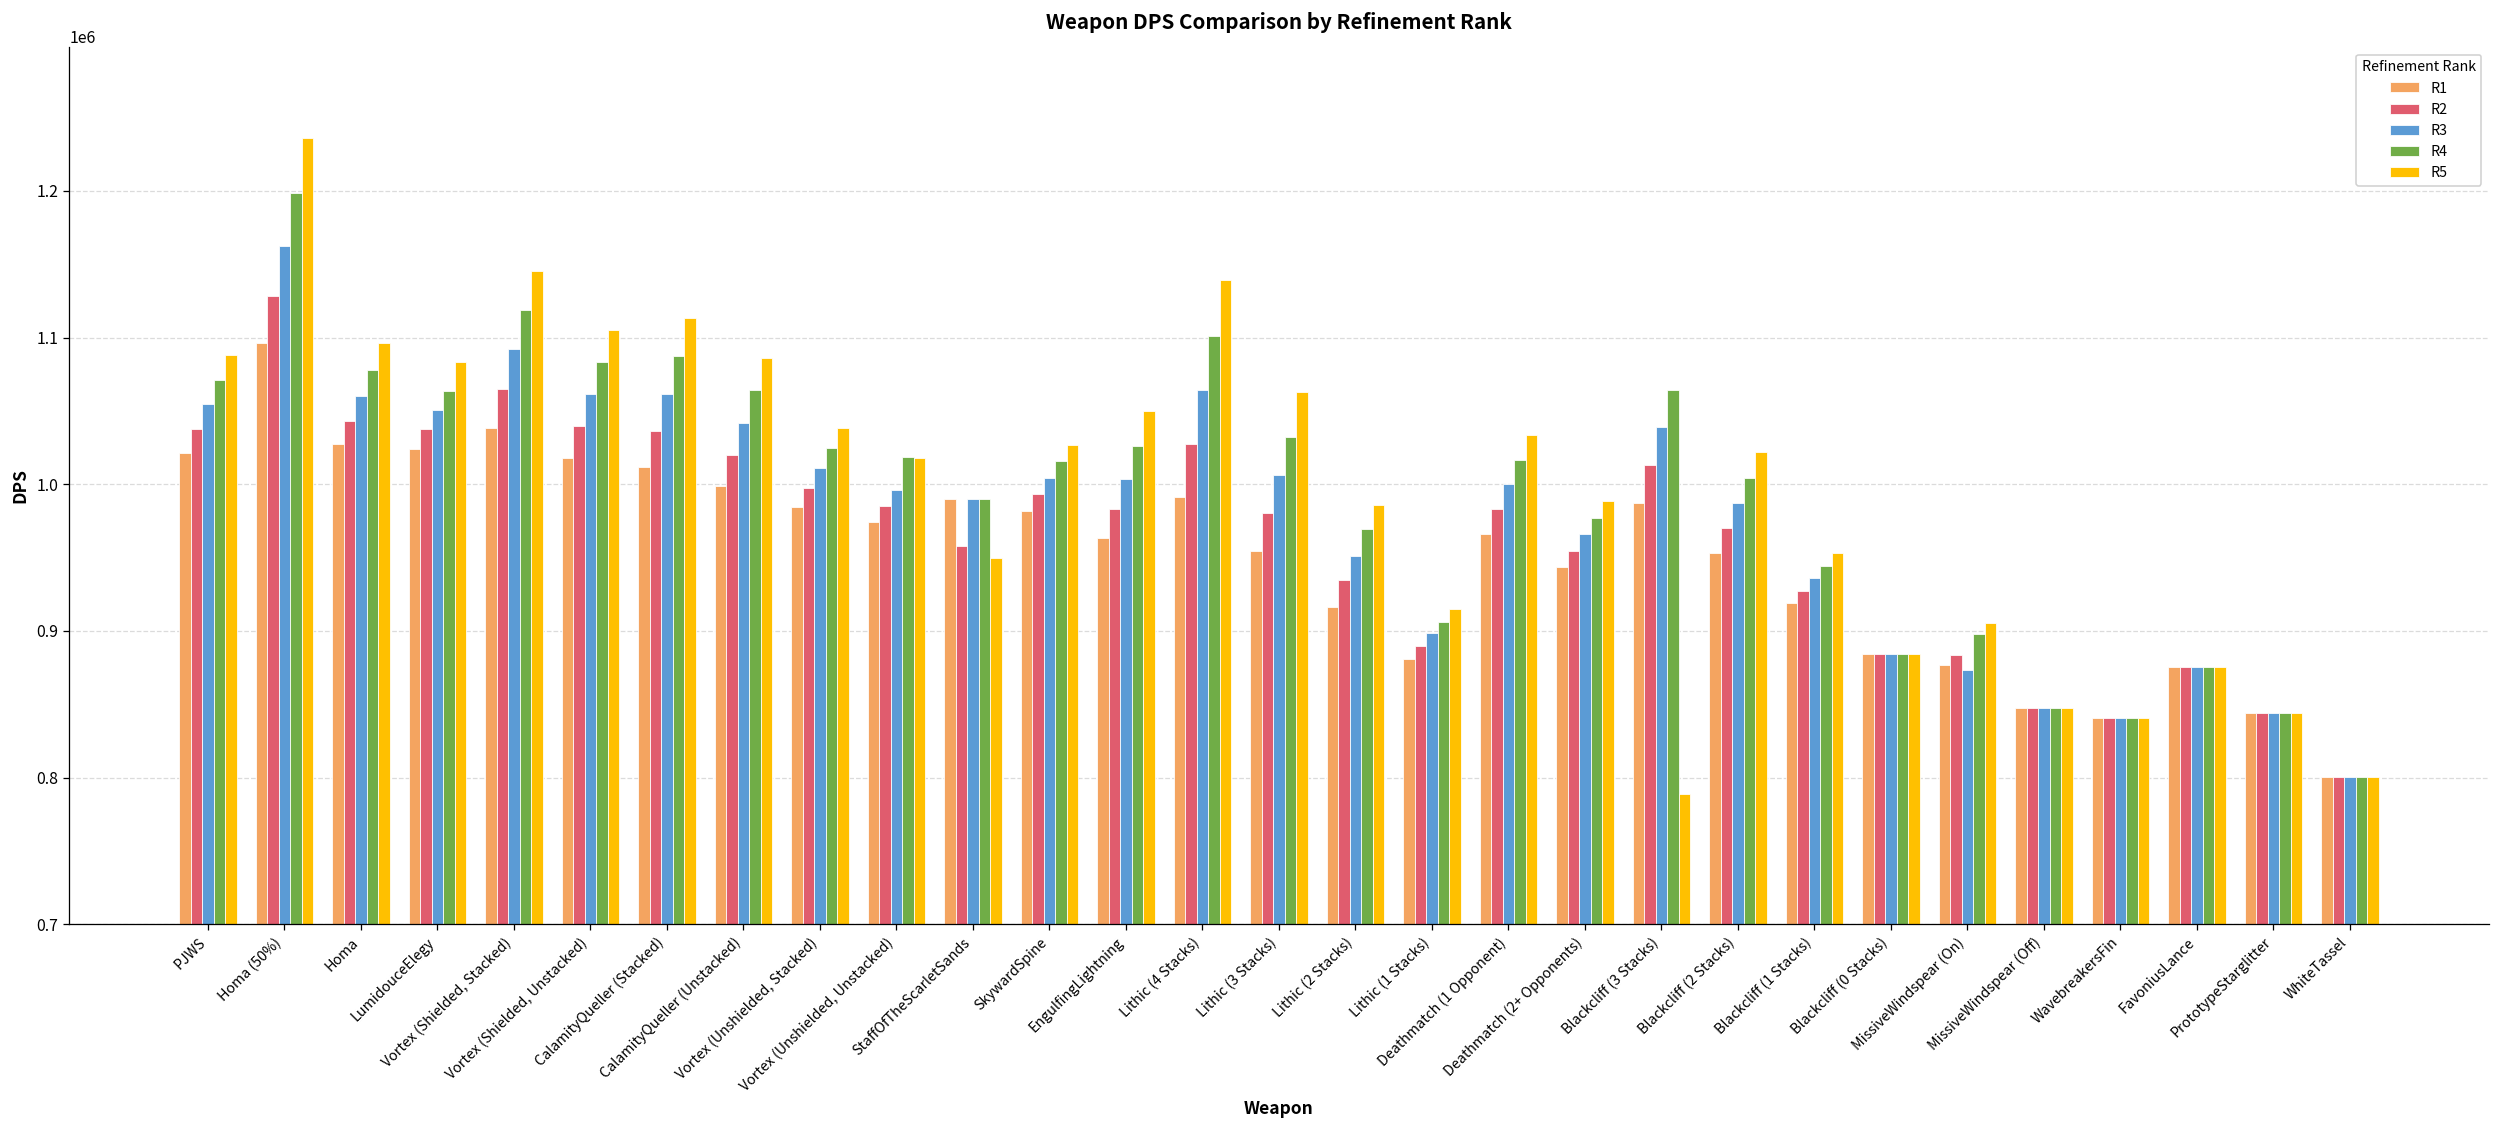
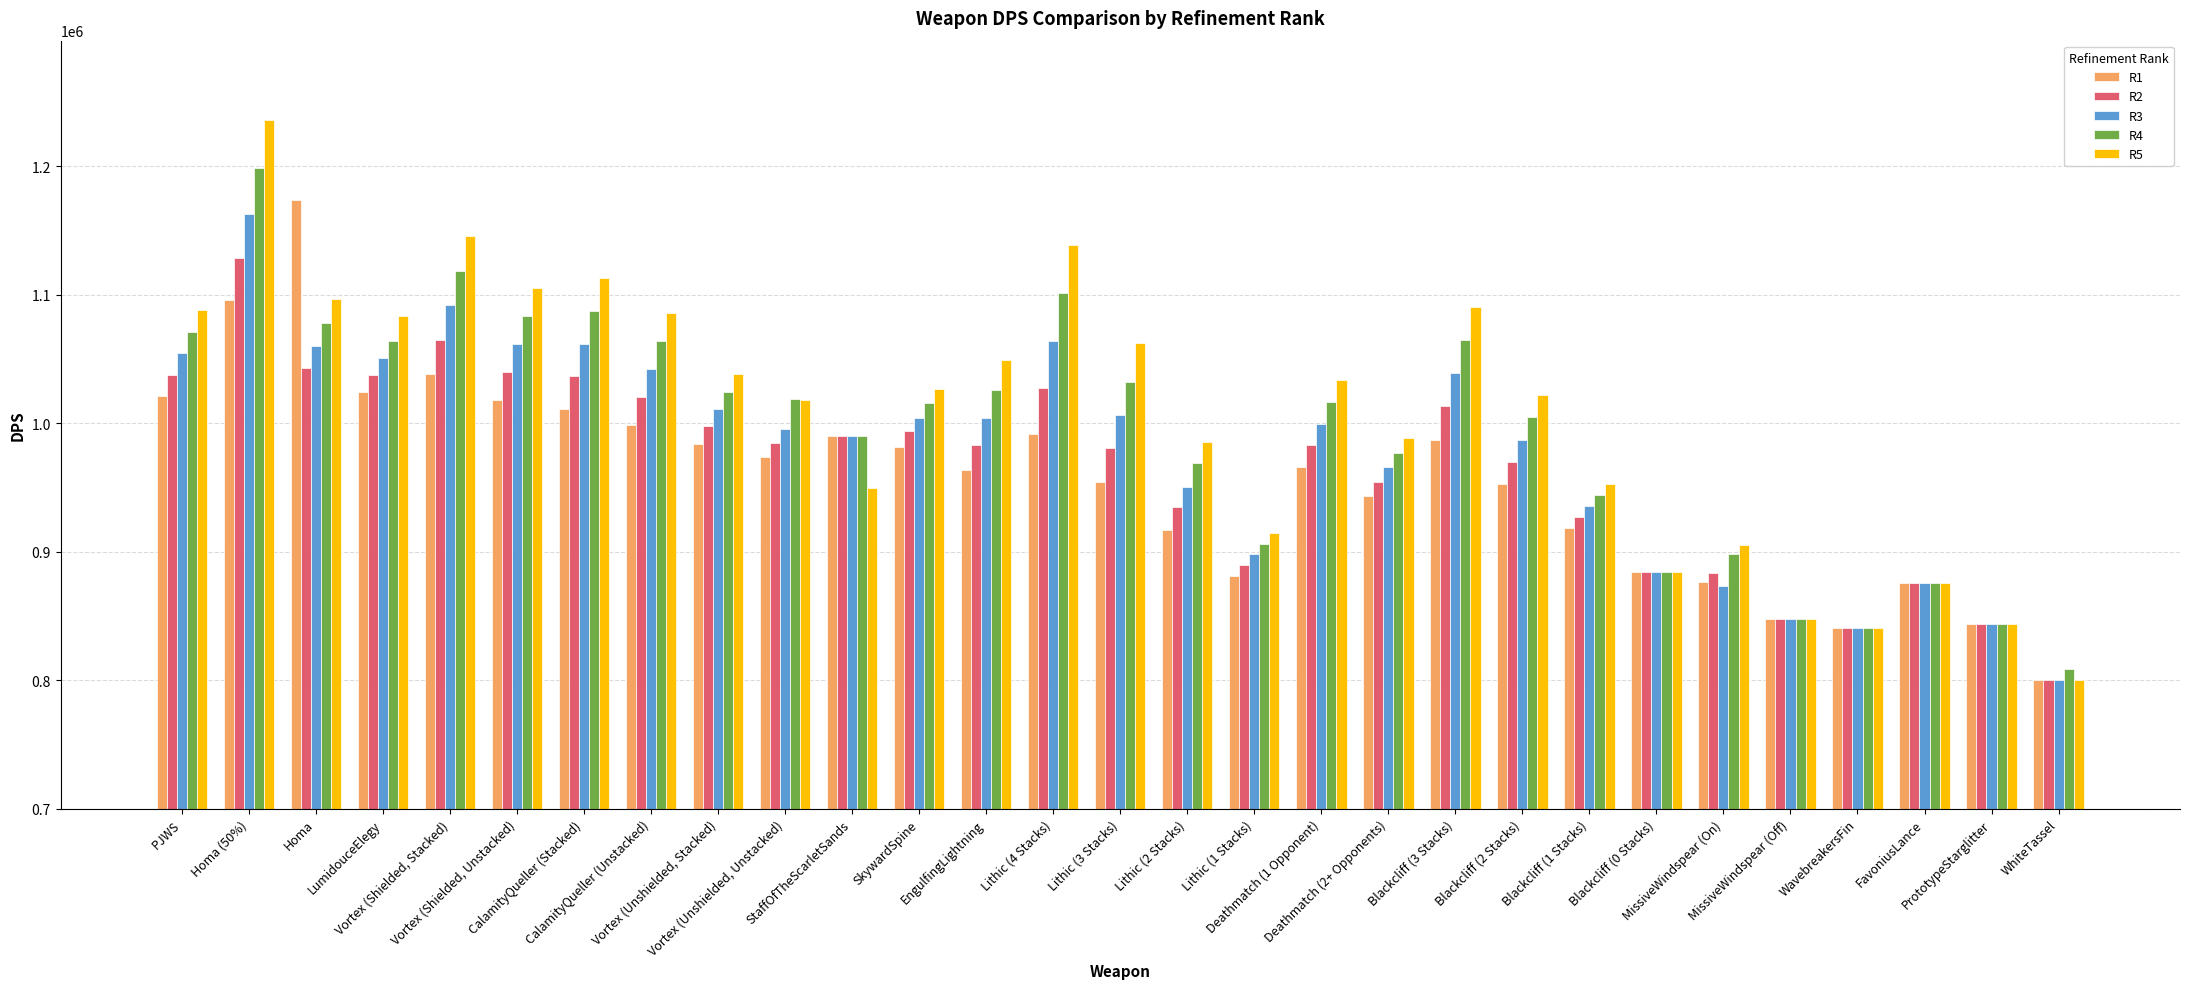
  {
    "R1": {
      "PJWS": 1021000,
      "Homa (50%)": 1096000,
-     "Homa": 1027000,
+     "Homa": 1174000,
      "LumidouceElegy": 1024000,
      "Vortex (Shielded, Stacked)": 1038000,
      "Vortex (Shielded, Unstacked)": 1018000,
      "CalamityQueller (Stacked)": 1011000,
      "CalamityQueller (Unstacked)": 999000,
      "Vortex (Unshielded, Stacked)": 984000,
      "Vortex (Unshielded, Unstacked)": 974000,
      "StaffOfTheScarletSands": 990000,
      "SkywardSpine": 982000,
      "EngulfingLightning": 963000,
      "Lithic (4 Stacks)": 992000,
      "Lithic (3 Stacks)": 955000,
      "Lithic (2 Stacks)": 917000,
      "Lithic (1 Stacks)": 881000,
      "Deathmatch (1 Opponent)": 966000,
      "Deathmatch (2+ Opponents)": 943000,
      "Blackcliff (3 Stacks)": 987000,
      "Blackcliff (2 Stacks)": 953000,
      "Blackcliff (1 Stacks)": 919000,
      "Blackcliff (0 Stacks)": 884000,
      "MissiveWindspear (On)": 876000,
      "MissiveWindspear (Off)": 847000,
      "WavebreakersFin": 840000,
      "FavoniusLance": 875000,
      "PrototypeStarglitter": 844000,
      "WhiteTassel": 800000
    },
    "R2": {
      "PJWS": 1038000,
      "Homa (50%)": 1128000,
      "Homa": 1043000,
      "LumidouceElegy": 1037000,
      "Vortex (Shielded, Stacked)": 1065000,
      "Vortex (Shielded, Unstacked)": 1040000,
      "CalamityQueller (Stacked)": 1036000,
      "CalamityQueller (Unstacked)": 1020000,
      "Vortex (Unshielded, Stacked)": 998000,
      "Vortex (Unshielded, Unstacked)": 985000,
-     "StaffOfTheScarletSands": 958000,
+     "StaffOfTheScarletSands": 990000,
      "SkywardSpine": 994000,
      "EngulfingLightning": 983000,
      "Lithic (4 Stacks)": 1028000,
      "Lithic (3 Stacks)": 980000,
      "Lithic (2 Stacks)": 935000,
      "Lithic (1 Stacks)": 890000,
      "Deathmatch (1 Opponent)": 983000,
      "Deathmatch (2+ Opponents)": 955000,
      "Blackcliff (3 Stacks)": 1013000,
      "Blackcliff (2 Stacks)": 970000,
      "Blackcliff (1 Stacks)": 927000,
      "Blackcliff (0 Stacks)": 884000,
      "MissiveWindspear (On)": 884000,
      "MissiveWindspear (Off)": 847000,
      "WavebreakersFin": 840000,
      "FavoniusLance": 875000,
      "PrototypeStarglitter": 844000,
      "WhiteTassel": 800000
    },
    "R3": {
      "PJWS": 1055000,
      "Homa (50%)": 1163000,
      "Homa": 1060000,
      "LumidouceElegy": 1051000,
      "Vortex (Shielded, Stacked)": 1092000,
      "Vortex (Shielded, Unstacked)": 1061000,
      "CalamityQueller (Stacked)": 1062000,
      "CalamityQueller (Unstacked)": 1042000,
      "Vortex (Unshielded, Stacked)": 1011000,
      "Vortex (Unshielded, Unstacked)": 996000,
      "StaffOfTheScarletSands": 990000,
      "SkywardSpine": 1004000,
      "EngulfingLightning": 1004000,
      "Lithic (4 Stacks)": 1064000,
      "Lithic (3 Stacks)": 1006000,
      "Lithic (2 Stacks)": 951000,
      "Lithic (1 Stacks)": 898000,
      "Deathmatch (1 Opponent)": 1000000,
      "Deathmatch (2+ Opponents)": 966000,
      "Blackcliff (3 Stacks)": 1039000,
      "Blackcliff (2 Stacks)": 987000,
      "Blackcliff (1 Stacks)": 936000,
      "Blackcliff (0 Stacks)": 884000,
      "MissiveWindspear (On)": 873000,
      "MissiveWindspear (Off)": 847000,
      "WavebreakersFin": 840000,
      "FavoniusLance": 875000,
      "PrototypeStarglitter": 844000,
      "WhiteTassel": 800000
    },
    "R4": {
      "PJWS": 1071000,
      "Homa (50%)": 1198000,
      "Homa": 1078000,
      "LumidouceElegy": 1064000,
      "Vortex (Shielded, Stacked)": 1119000,
      "Vortex (Shielded, Unstacked)": 1083000,
      "CalamityQueller (Stacked)": 1087000,
      "CalamityQueller (Unstacked)": 1064000,
      "Vortex (Unshielded, Stacked)": 1025000,
      "Vortex (Unshielded, Unstacked)": 1019000,
      "StaffOfTheScarletSands": 990000,
      "SkywardSpine": 1015000,
      "EngulfingLightning": 1026000,
      "Lithic (4 Stacks)": 1101000,
      "Lithic (3 Stacks)": 1032000,
      "Lithic (2 Stacks)": 969000,
      "Lithic (1 Stacks)": 906000,
      "Deathmatch (1 Opponent)": 1017000,
      "Deathmatch (2+ Opponents)": 977000,
      "Blackcliff (3 Stacks)": 1065000,
      "Blackcliff (2 Stacks)": 1004000,
      "Blackcliff (1 Stacks)": 944000,
      "Blackcliff (0 Stacks)": 884000,
      "MissiveWindspear (On)": 898000,
      "MissiveWindspear (Off)": 847000,
      "WavebreakersFin": 840000,
      "FavoniusLance": 875000,
      "PrototypeStarglitter": 844000,
-     "WhiteTassel": 800000
+     "WhiteTassel": 809000
    },
    "R5": {
      "PJWS": 1088000,
      "Homa (50%)": 1236000,
      "Homa": 1096000,
      "LumidouceElegy": 1084000,
      "Vortex (Shielded, Stacked)": 1146000,
      "Vortex (Shielded, Unstacked)": 1105000,
      "CalamityQueller (Stacked)": 1113000,
      "CalamityQueller (Unstacked)": 1086000,
      "Vortex (Unshielded, Stacked)": 1038000,
      "Vortex (Unshielded, Unstacked)": 1018000,
      "StaffOfTheScarletSands": 949000,
      "SkywardSpine": 1026000,
      "EngulfingLightning": 1050000,
      "Lithic (4 Stacks)": 1139000,
      "Lithic (3 Stacks)": 1063000,
      "Lithic (2 Stacks)": 985000,
      "Lithic (1 Stacks)": 915000,
      "Deathmatch (1 Opponent)": 1034000,
      "Deathmatch (2+ Opponents)": 989000,
-     "Blackcliff (3 Stacks)": 789000,
+     "Blackcliff (3 Stacks)": 1090000,
      "Blackcliff (2 Stacks)": 1022000,
      "Blackcliff (1 Stacks)": 953000,
      "Blackcliff (0 Stacks)": 884000,
      "MissiveWindspear (On)": 905000,
      "MissiveWindspear (Off)": 847000,
      "WavebreakersFin": 840000,
      "FavoniusLance": 875000,
      "PrototypeStarglitter": 844000,
      "WhiteTassel": 800000
    }
  }
